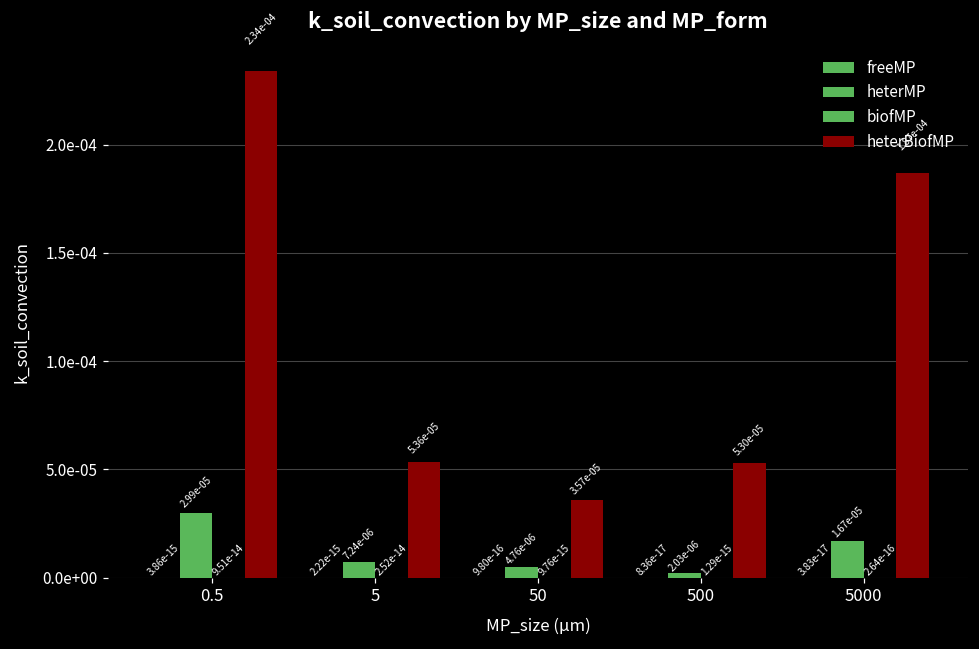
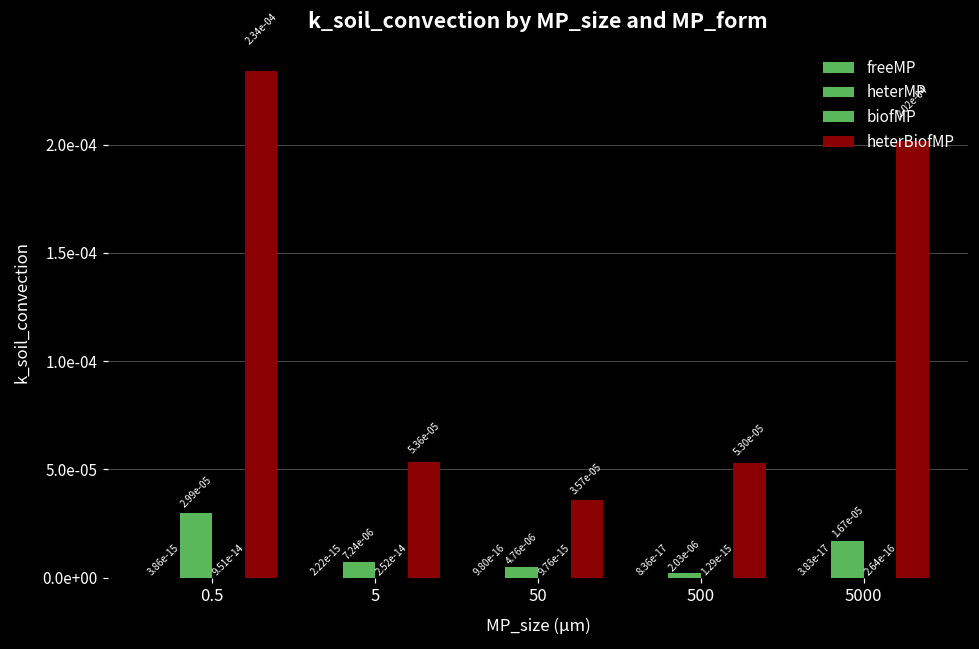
  {
    "heterBiofMP": {
      "0.5": "2.34e-04",
      "5": "5.36e-05",
      "50": "3.57e-05",
      "500": "5.30e-05",
-     "5000": "1.87e-04"
+     "5000": "2.02e-04"
    }
  }
